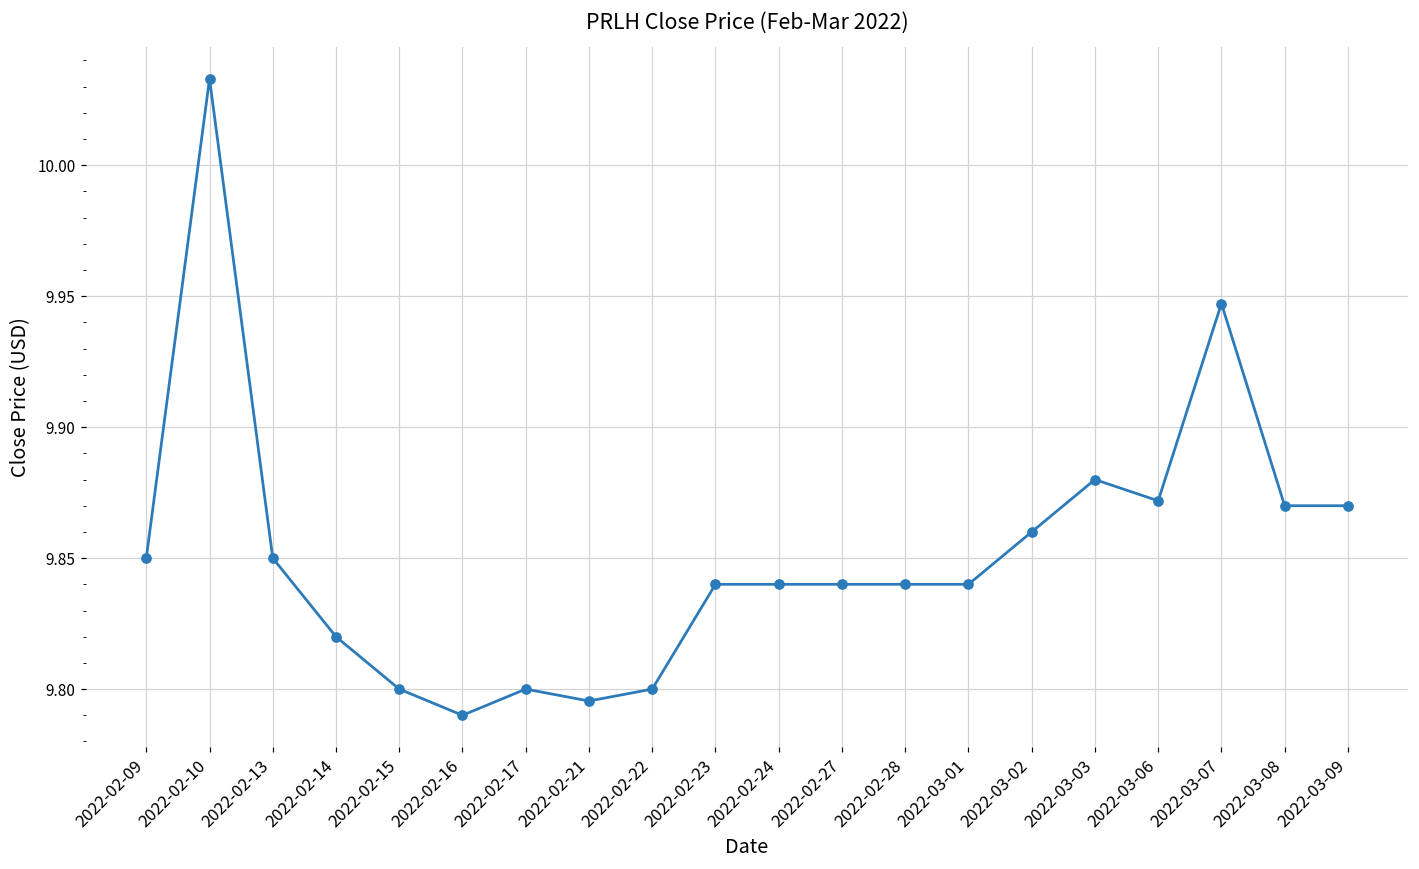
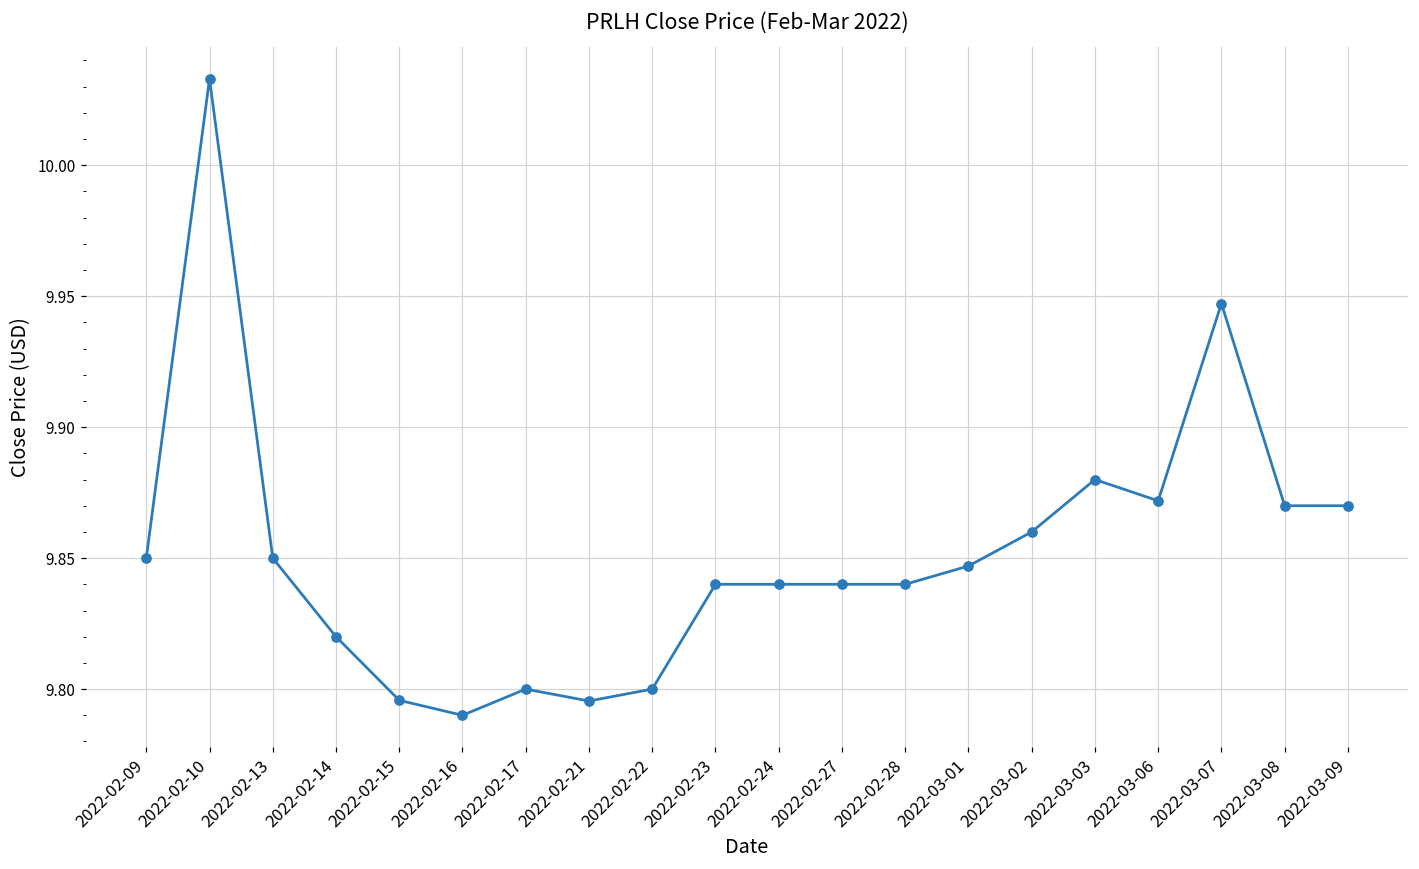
  {
    "2022-02-09": 9.850,
    "2022-02-10": 10.033,
    "2022-02-13": 9.850,
    "2022-02-14": 9.820,
-   "2022-02-15": 9.800,
+   "2022-02-15": 9.796,
    "2022-02-16": 9.790,
    "2022-02-17": 9.800,
    "2022-02-21": 9.795,
    "2022-02-22": 9.800,
    "2022-02-23": 9.840,
    "2022-02-24": 9.840,
    "2022-02-27": 9.840,
    "2022-02-28": 9.840,
-   "2022-03-01": 9.840,
+   "2022-03-01": 9.847,
    "2022-03-02": 9.860,
    "2022-03-03": 9.880,
    "2022-03-06": 9.872,
    "2022-03-07": 9.947,
    "2022-03-08": 9.870,
    "2022-03-09": 9.870
  }
